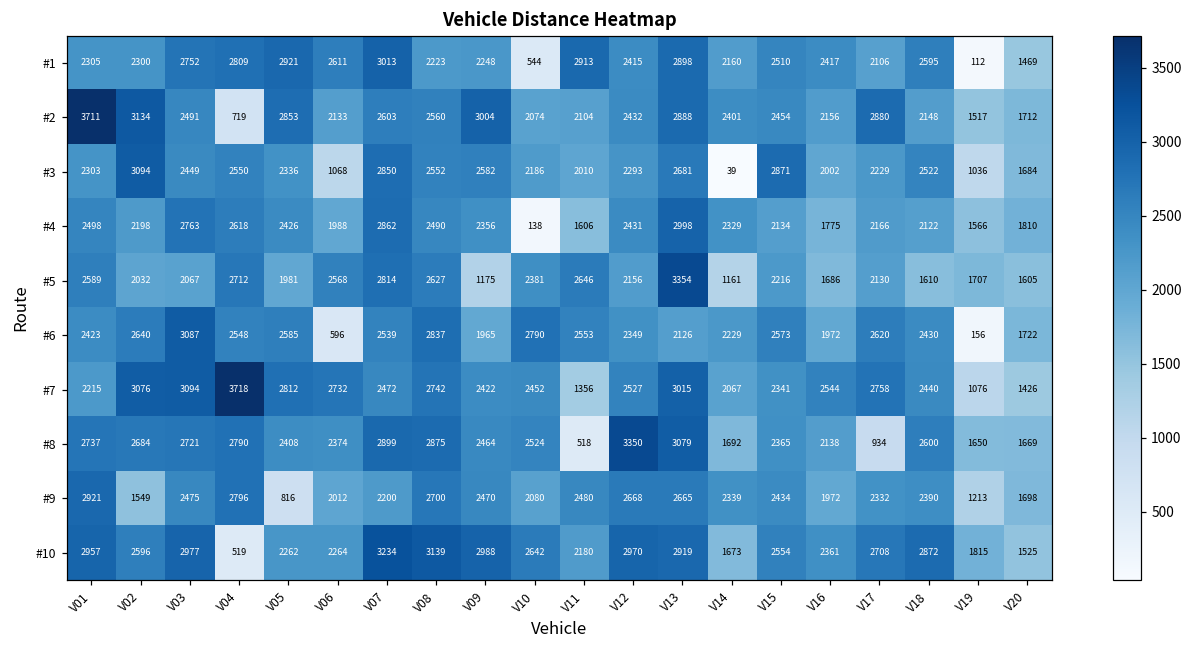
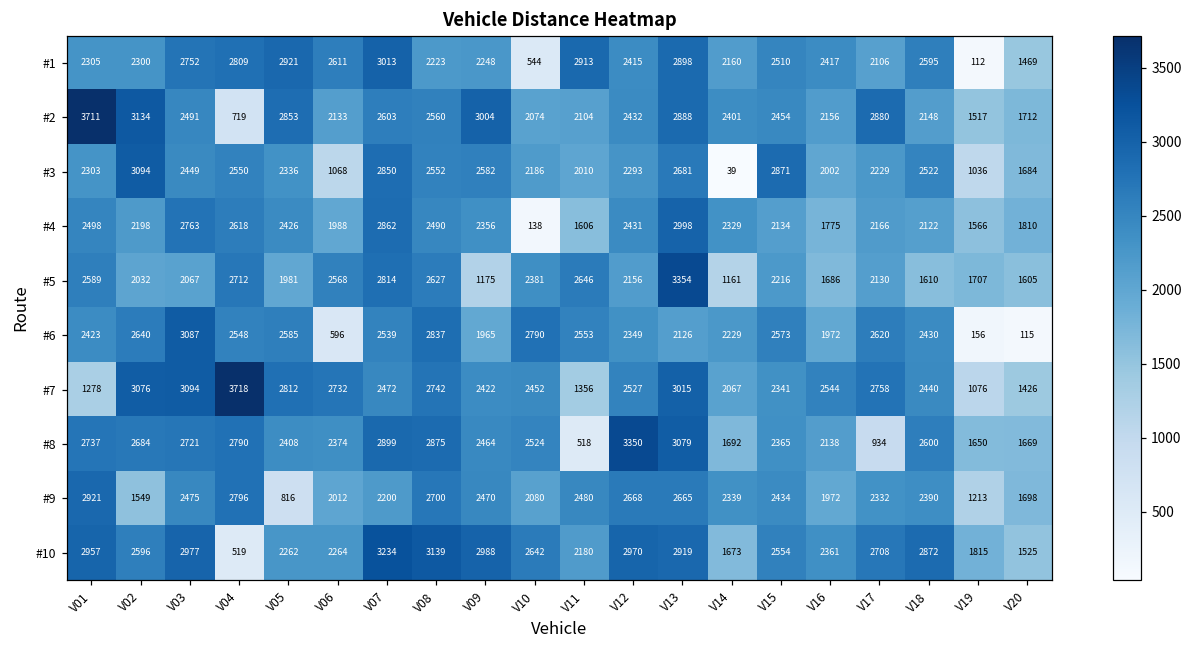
  {
    "#1": {
      "V01": 2305,
      "V02": 2300,
      "V03": 2752,
      "V04": 2809,
      "V05": 2921,
      "V06": 2611,
      "V07": 3013,
      "V08": 2223,
      "V09": 2248,
      "V10": 544,
      "V11": 2913,
      "V12": 2415,
      "V13": 2898,
      "V14": 2160,
      "V15": 2510,
      "V16": 2417,
      "V17": 2106,
      "V18": 2595,
      "V19": 112,
      "V20": 1469
    },
    "#2": {
      "V01": 3711,
      "V02": 3134,
      "V03": 2491,
      "V04": 719,
      "V05": 2853,
      "V06": 2133,
      "V07": 2603,
      "V08": 2560,
      "V09": 3004,
      "V10": 2074,
      "V11": 2104,
      "V12": 2432,
      "V13": 2888,
      "V14": 2401,
      "V15": 2454,
      "V16": 2156,
      "V17": 2880,
      "V18": 2148,
      "V19": 1517,
      "V20": 1712
    },
    "#3": {
      "V01": 2303,
      "V02": 3094,
      "V03": 2449,
      "V04": 2550,
      "V05": 2336,
      "V06": 1068,
      "V07": 2850,
      "V08": 2552,
      "V09": 2582,
      "V10": 2186,
      "V11": 2010,
      "V12": 2293,
      "V13": 2681,
      "V14": 39,
      "V15": 2871,
      "V16": 2002,
      "V17": 2229,
      "V18": 2522,
      "V19": 1036,
      "V20": 1684
    },
    "#4": {
      "V01": 2498,
      "V02": 2198,
      "V03": 2763,
      "V04": 2618,
      "V05": 2426,
      "V06": 1988,
      "V07": 2862,
      "V08": 2490,
      "V09": 2356,
      "V10": 138,
      "V11": 1606,
      "V12": 2431,
      "V13": 2998,
      "V14": 2329,
      "V15": 2134,
      "V16": 1775,
      "V17": 2166,
      "V18": 2122,
      "V19": 1566,
      "V20": 1810
    },
    "#5": {
      "V01": 2589,
      "V02": 2032,
      "V03": 2067,
      "V04": 2712,
      "V05": 1981,
      "V06": 2568,
      "V07": 2814,
      "V08": 2627,
      "V09": 1175,
      "V10": 2381,
      "V11": 2646,
      "V12": 2156,
      "V13": 3354,
      "V14": 1161,
      "V15": 2216,
      "V16": 1686,
      "V17": 2130,
      "V18": 1610,
      "V19": 1707,
      "V20": 1605
    },
    "#6": {
      "V01": 2423,
      "V02": 2640,
      "V03": 3087,
      "V04": 2548,
      "V05": 2585,
      "V06": 596,
      "V07": 2539,
      "V08": 2837,
      "V09": 1965,
      "V10": 2790,
      "V11": 2553,
      "V12": 2349,
      "V13": 2126,
      "V14": 2229,
      "V15": 2573,
      "V16": 1972,
      "V17": 2620,
      "V18": 2430,
      "V19": 156,
-     "V20": 1722
+     "V20": 115
    },
    "#7": {
-     "V01": 2215,
+     "V01": 1278,
      "V02": 3076,
      "V03": 3094,
      "V04": 3718,
      "V05": 2812,
      "V06": 2732,
      "V07": 2472,
      "V08": 2742,
      "V09": 2422,
      "V10": 2452,
      "V11": 1356,
      "V12": 2527,
      "V13": 3015,
      "V14": 2067,
      "V15": 2341,
      "V16": 2544,
      "V17": 2758,
      "V18": 2440,
      "V19": 1076,
      "V20": 1426
    },
    "#8": {
      "V01": 2737,
      "V02": 2684,
      "V03": 2721,
      "V04": 2790,
      "V05": 2408,
      "V06": 2374,
      "V07": 2899,
      "V08": 2875,
      "V09": 2464,
      "V10": 2524,
      "V11": 518,
      "V12": 3350,
      "V13": 3079,
      "V14": 1692,
      "V15": 2365,
      "V16": 2138,
      "V17": 934,
      "V18": 2600,
      "V19": 1650,
      "V20": 1669
    },
    "#9": {
      "V01": 2921,
      "V02": 1549,
      "V03": 2475,
      "V04": 2796,
      "V05": 816,
      "V06": 2012,
      "V07": 2200,
      "V08": 2700,
      "V09": 2470,
      "V10": 2080,
      "V11": 2480,
      "V12": 2668,
      "V13": 2665,
      "V14": 2339,
      "V15": 2434,
      "V16": 1972,
      "V17": 2332,
      "V18": 2390,
      "V19": 1213,
      "V20": 1698
    },
    "#10": {
      "V01": 2957,
      "V02": 2596,
      "V03": 2977,
      "V04": 519,
      "V05": 2262,
      "V06": 2264,
      "V07": 3234,
      "V08": 3139,
      "V09": 2988,
      "V10": 2642,
      "V11": 2180,
      "V12": 2970,
      "V13": 2919,
      "V14": 1673,
      "V15": 2554,
      "V16": 2361,
      "V17": 2708,
      "V18": 2872,
      "V19": 1815,
      "V20": 1525
    }
  }
